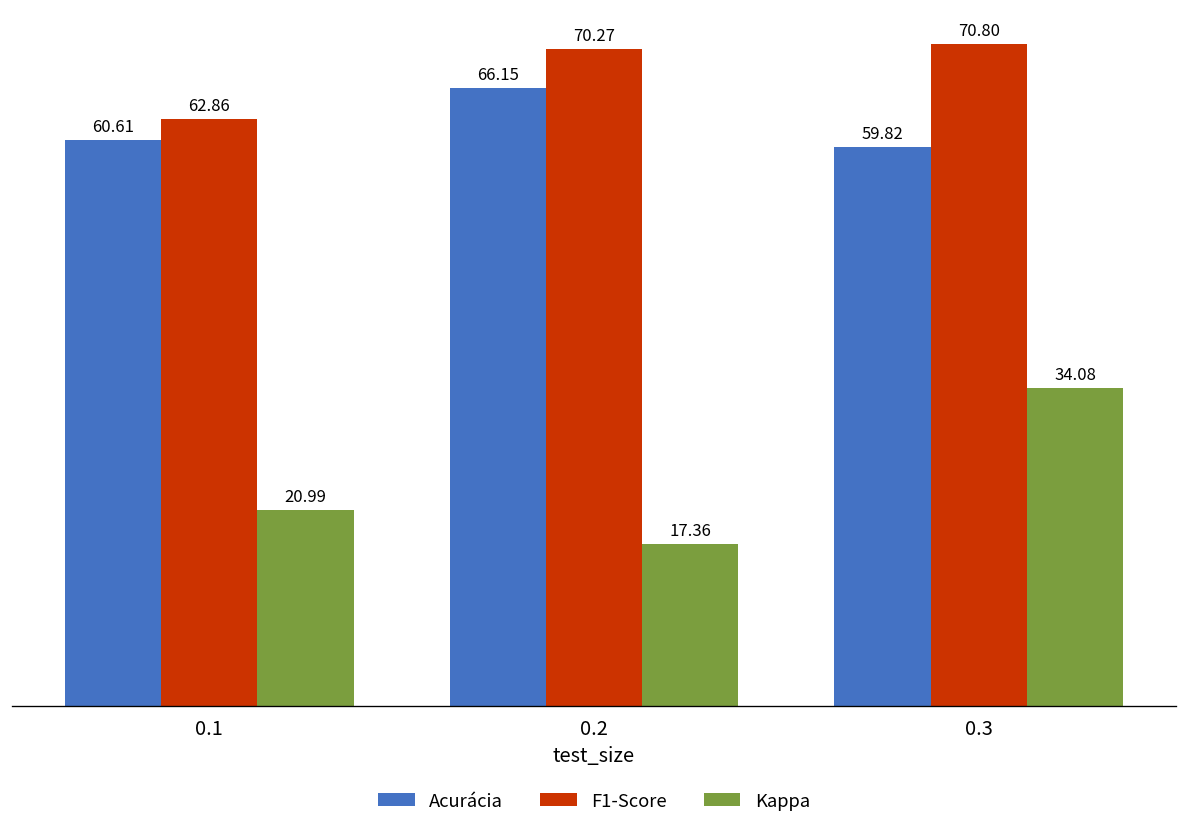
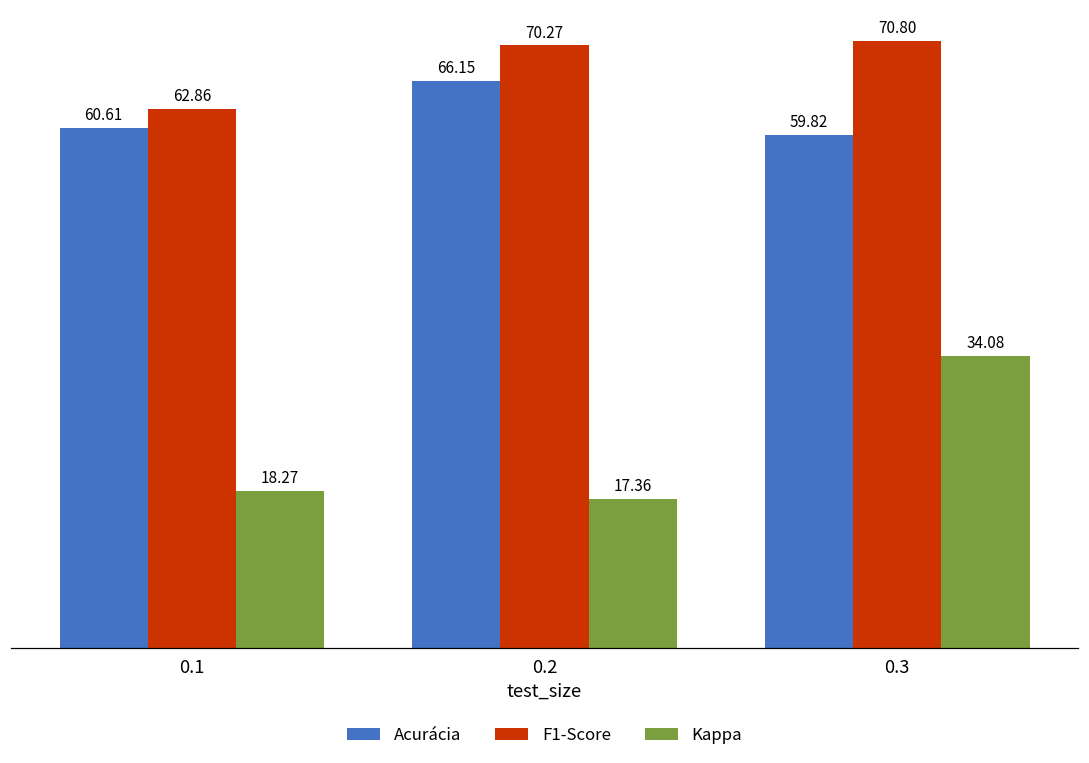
  {
    "Acurácia": {
      "0.1": 60.61,
      "0.2": 66.15,
      "0.3": 59.82
    },
    "F1-Score": {
      "0.1": 62.86,
      "0.2": 70.27,
      "0.3": 70.80
    },
    "Kappa": {
-     "0.1": 20.99,
+     "0.1": 18.27,
      "0.2": 17.36,
      "0.3": 34.08
    }
  }
